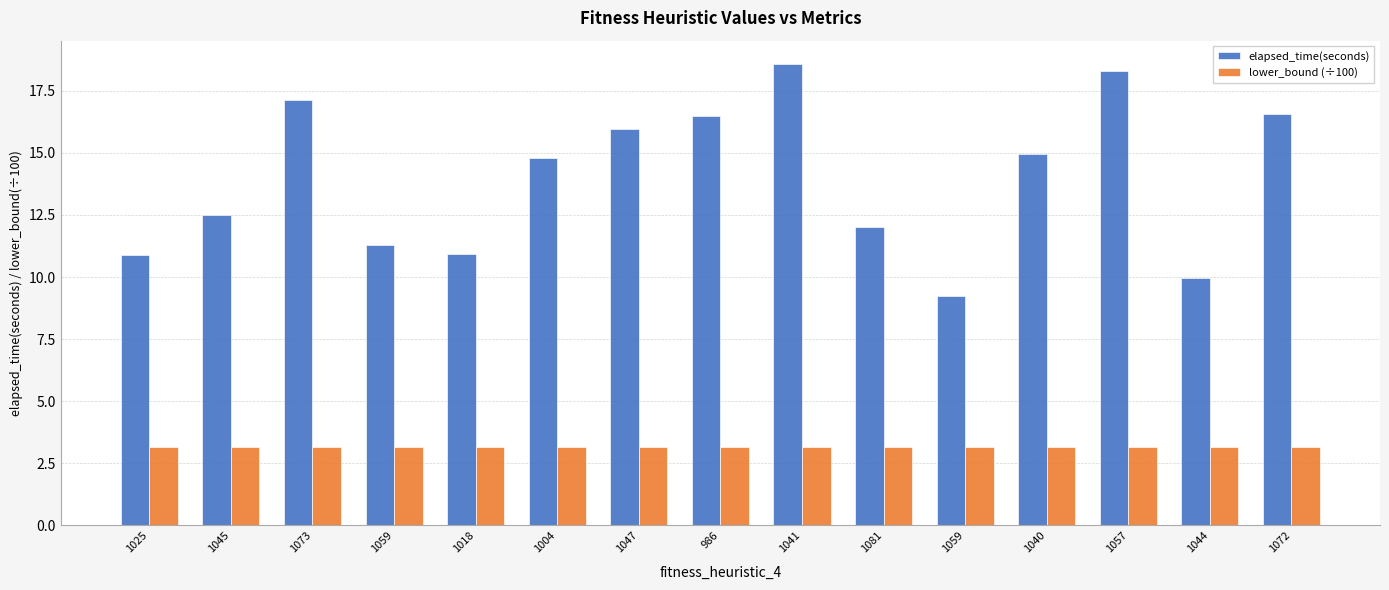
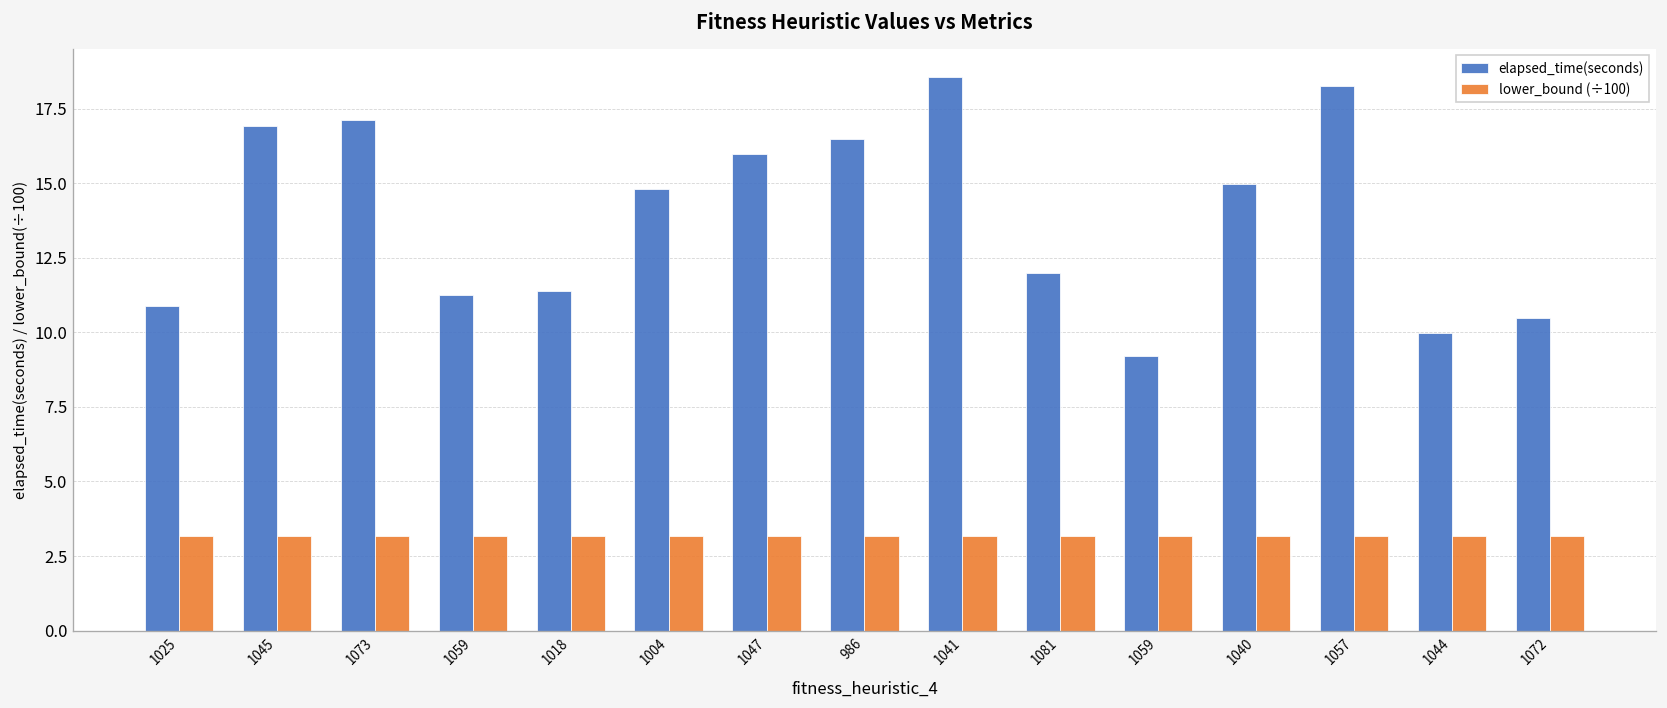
  {
    "elapsed_time(seconds)": {
      "1025": 10.9,
-     "1045": 12.5,
+     "1045": 16.9,
      "1073": 17.1,
-     "1018": 10.9,
+     "1018": 11.4,
      "1004": 14.8,
      "1047": 16.0,
      "986": 16.5,
      "1041": 18.6,
      "1081": 12.0,
      "1040": 15.0,
      "1057": 18.3,
      "1044": 10.0,
-     "1072": 16.6
+     "1072": 10.5
    },
    "lower_bound (÷100)": {
      "1025": 3.2,
      "1045": 3.2,
      "1073": 3.2,
      "1018": 3.2,
      "1004": 3.2,
      "1047": 3.2,
      "986": 3.2,
      "1041": 3.2,
      "1081": 3.2,
      "1040": 3.2,
      "1057": 3.2,
      "1044": 3.2,
      "1072": 3.2
    }
  }
